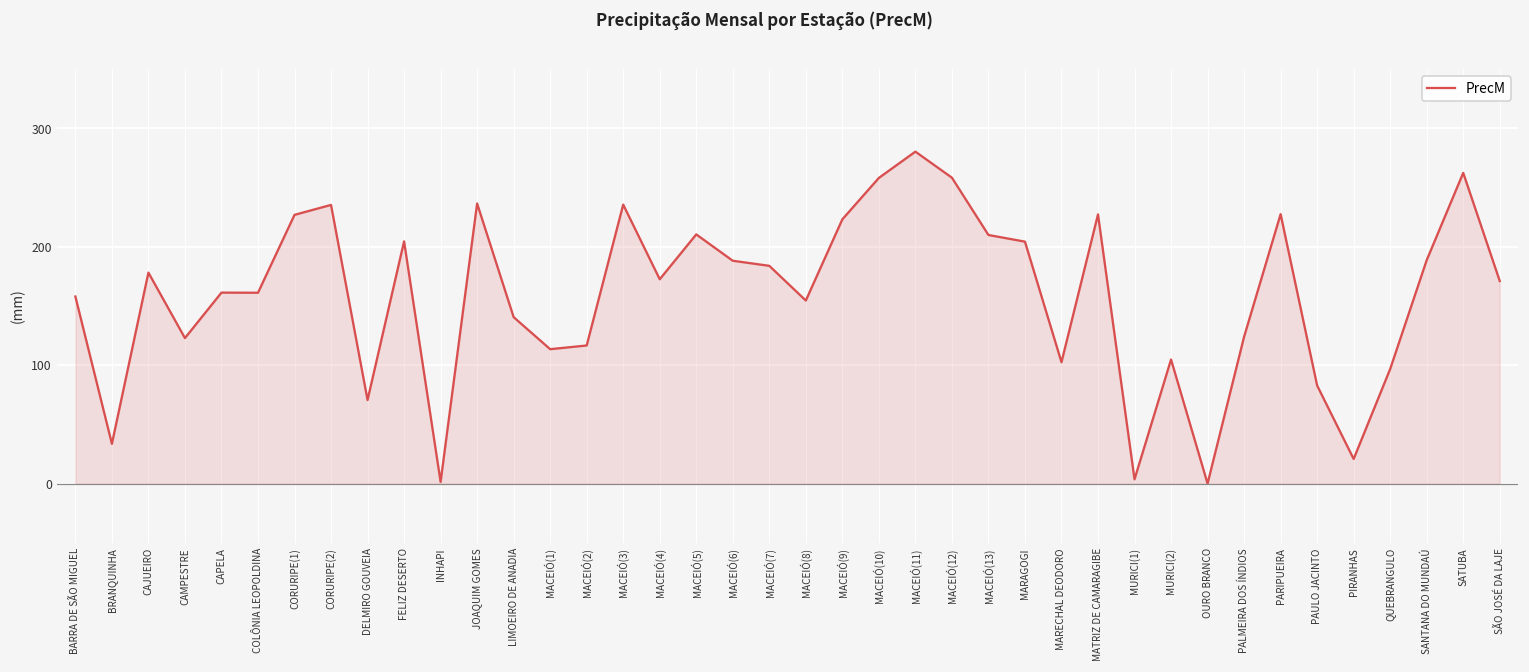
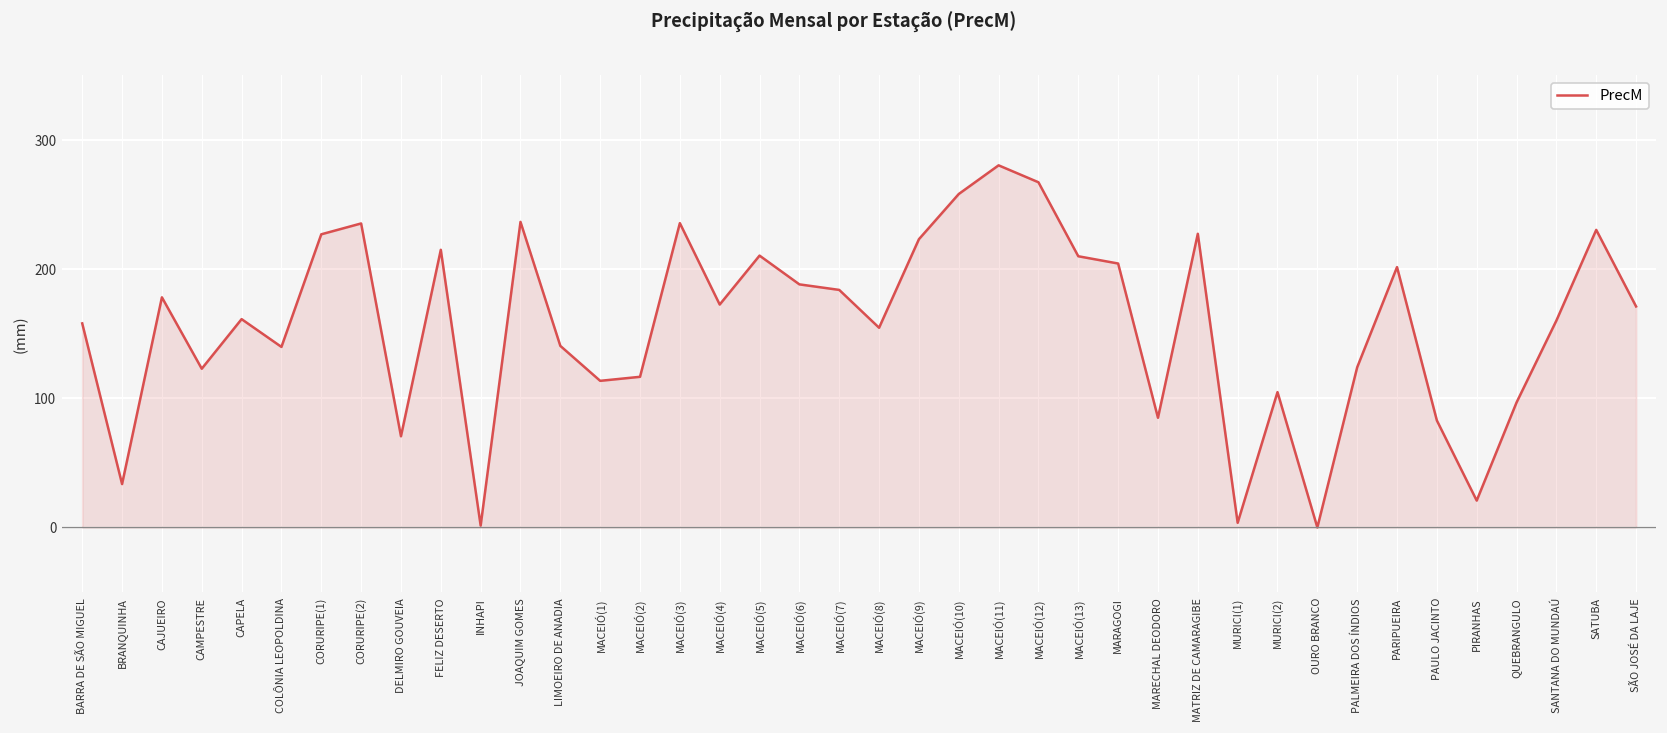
  {
    "BARRA DE SÃO MIGUEL": 158,
    "BRANQUINHA": 34,
    "CAJUEIRO": 178,
    "CAMPESTRE": 123,
    "CAPELA": 161,
-   "COLÔNIA LEOPOLDINA": 161,
+   "COLÔNIA LEOPOLDINA": 140,
    "CORURIPE(1)": 227,
    "CORURIPE(2)": 235,
    "DELMIRO GOUVEIA": 71,
-   "FELIZ DESERTO": 205,
+   "FELIZ DESERTO": 215,
    "INHAPI": 1,
    "JOAQUIM GOMES": 237,
    "LIMOEIRO DE ANADIA": 141,
    "MACEIÓ(1)": 114,
    "MACEIÓ(2)": 117,
    "MACEIÓ(3)": 236,
    "MACEIÓ(4)": 173,
    "MACEIÓ(5)": 211,
    "MACEIÓ(6)": 188,
    "MACEIÓ(7)": 184,
    "MACEIÓ(8)": 155,
    "MACEIÓ(9)": 223,
    "MACEIÓ(10)": 258,
    "MACEIÓ(11)": 280,
-   "MACEIÓ(12)": 258,
+   "MACEIÓ(12)": 267,
    "MACEIÓ(13)": 210,
    "MARAGOGI": 204,
-   "MARECHAL DEODORO": 103,
+   "MARECHAL DEODORO": 85,
    "MATRIZ DE CAMARAGIBE": 227,
    "MURICI(1)": 4,
    "MURICI(2)": 105,
    "OURO BRANCO": 0,
    "PALMEIRA DOS ÍNDIOS": 124,
-   "PARIPUEIRA": 228,
+   "PARIPUEIRA": 202,
    "PAULO JACINTO": 83,
    "PIRANHAS": 21,
    "QUEBRANGULO": 97,
-   "SANTANA DO MUNDAÚ": 189,
-   "SATUBA": 262,
+   "SANTANA DO MUNDAÚ": 160,
+   "SATUBA": 230,
    "SÃO JOSÉ DA LAJE": 171
  }
